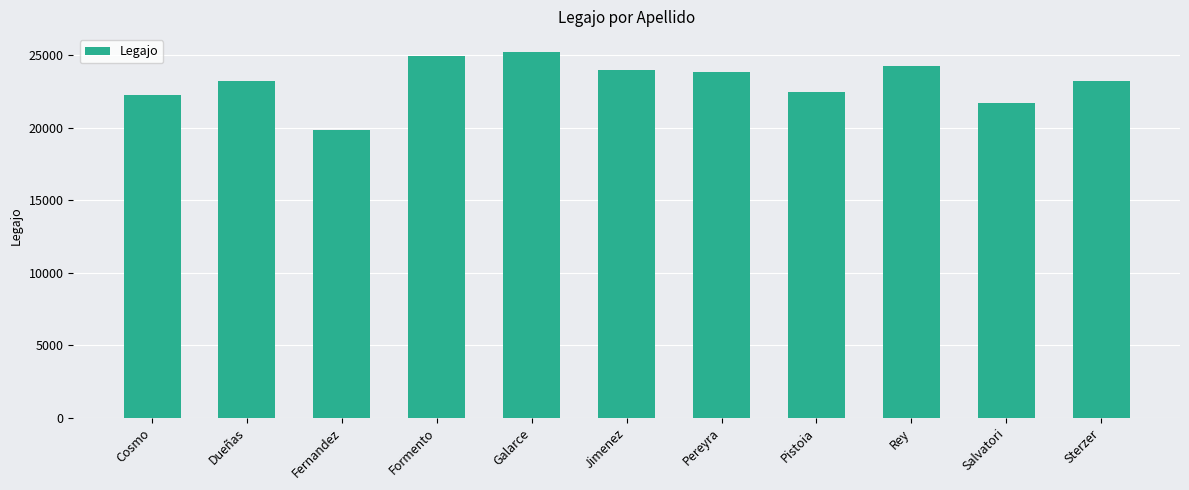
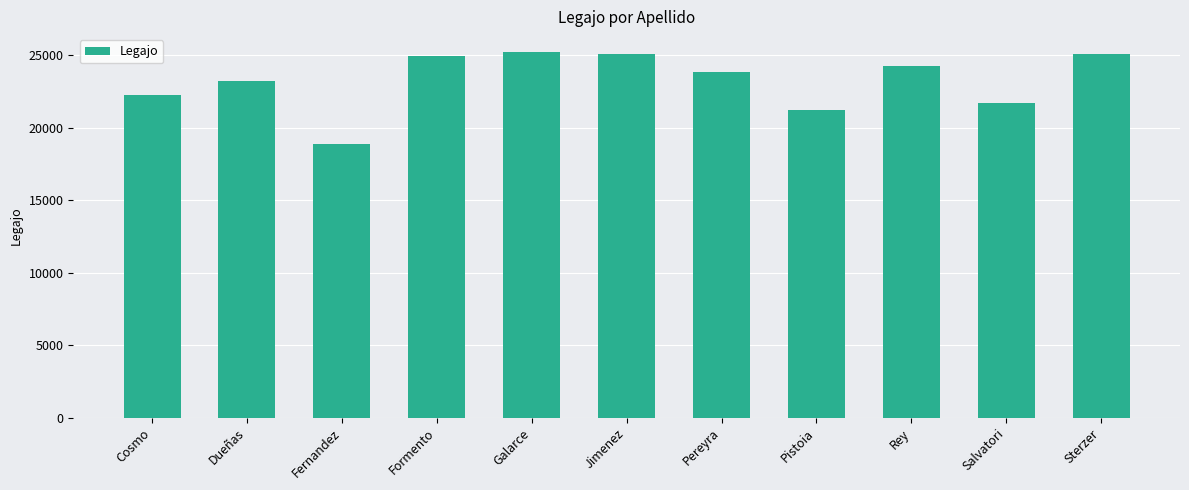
  {
    "Cosmo": 22300,
    "Dueñas": 23200,
-   "Fernandez": 19800,
+   "Fernandez": 18900,
    "Formento": 25000,
    "Galarce": 25200,
-   "Jimenez": 24000,
+   "Jimenez": 25100,
    "Pereyra": 23800,
-   "Pistoia": 22500,
+   "Pistoia": 21200,
    "Rey": 24300,
    "Salvatori": 21700,
-   "Sterzer": 23200
+   "Sterzer": 25100
  }
